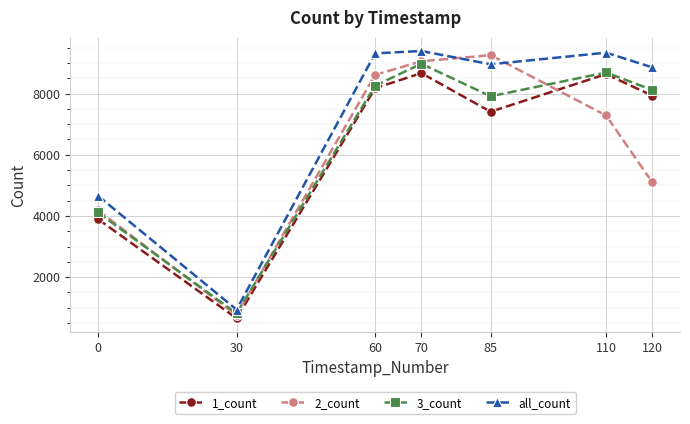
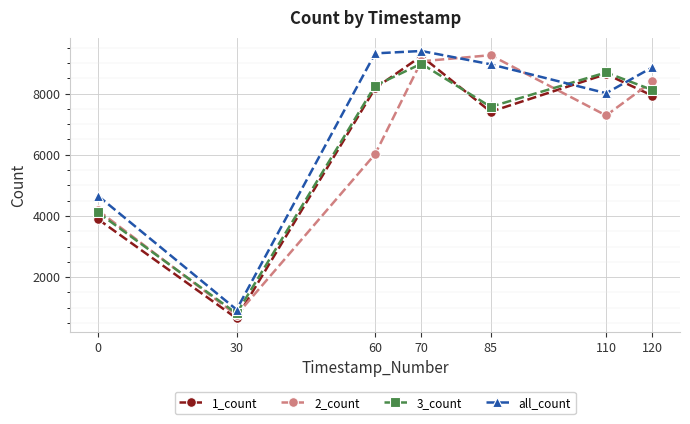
  {
    "1_count": {
      "0": 3900,
      "30": 700,
      "60": 8200,
-     "70": 8700,
+     "70": 9200,
      "85": 7400,
      "120": 7900
    },
    "2_count": {
-     "60": 8600,
+     "60": 6000,
      "85": 9300,
      "110": 7300,
-     "120": 5100
+     "120": 8400
    },
    "3_count": {
      "60": 8300,
-     "85": 7900,
+     "85": 7600,
      "120": 8100
    },
    "all_count": {
      "0": 4700,
      "30": 900,
      "60": 9300,
      "70": 9400,
      "85": 9000,
-     "110": 9300,
+     "110": 8000,
      "120": 8900
    }
  }
